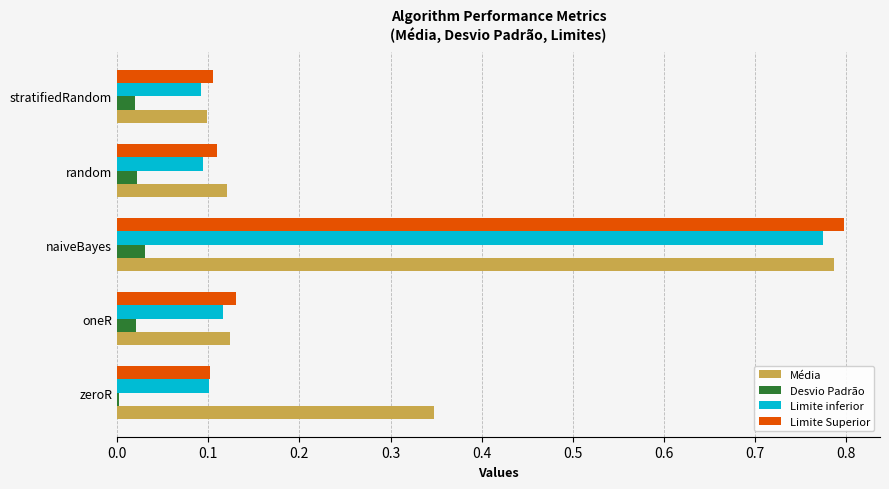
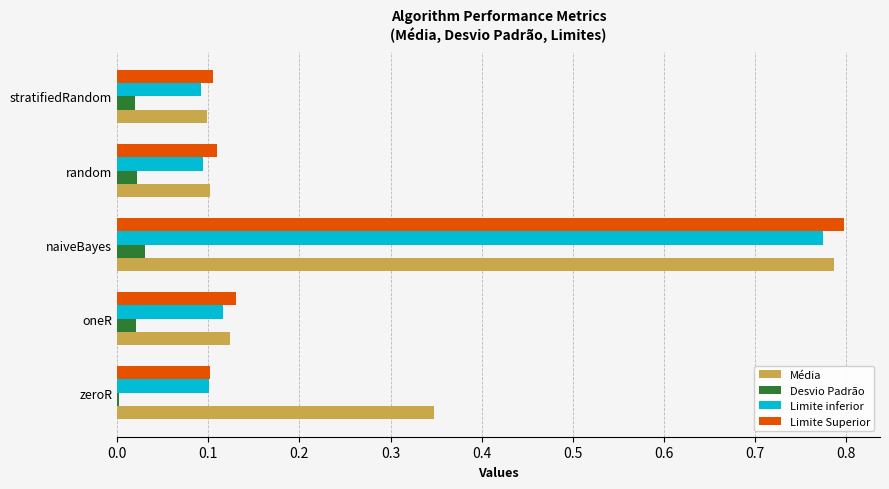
  {
    "Média": {
      "stratifiedRandom": 0.10,
-     "random": 0.12,
+     "random": 0.10,
      "naiveBayes": 0.79,
      "oneR": 0.12,
      "zeroR": 0.35
    },
    "Desvio Padrão": {
      "stratifiedRandom": 0.02,
      "random": 0.02,
      "naiveBayes": 0.03,
      "oneR": 0.02
    },
    "Limite inferior": {
      "stratifiedRandom": 0.09,
      "random": 0.09,
      "naiveBayes": 0.77,
      "oneR": 0.12,
      "zeroR": 0.10
    },
    "Limite Superior": {
      "stratifiedRandom": 0.11,
      "random": 0.11,
      "naiveBayes": 0.80,
      "oneR": 0.13,
      "zeroR": 0.10
    }
  }
